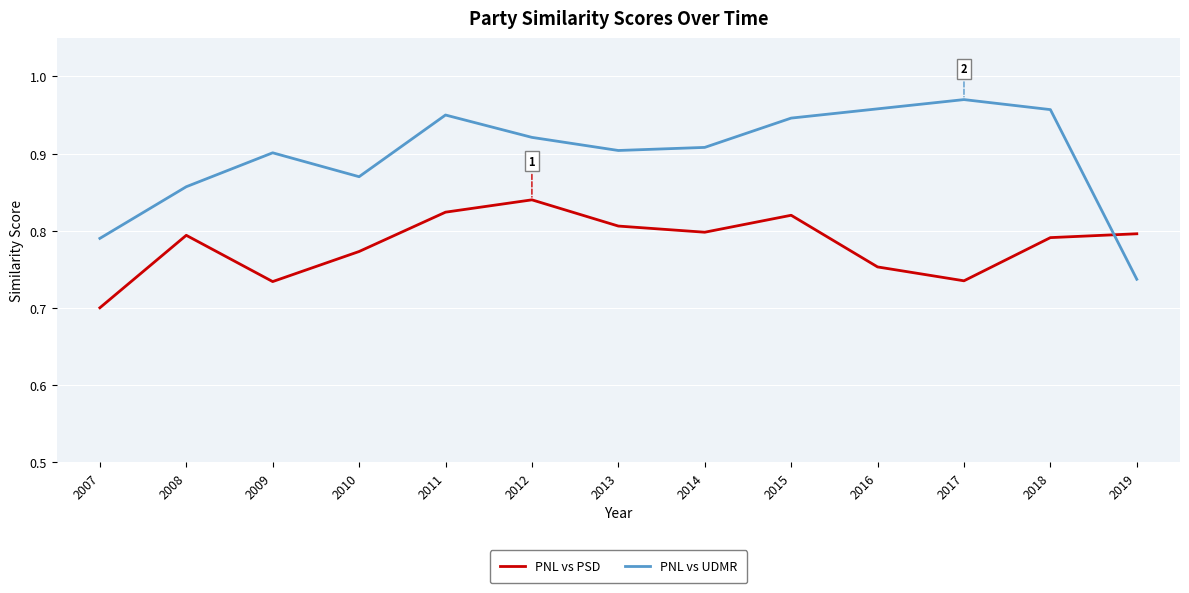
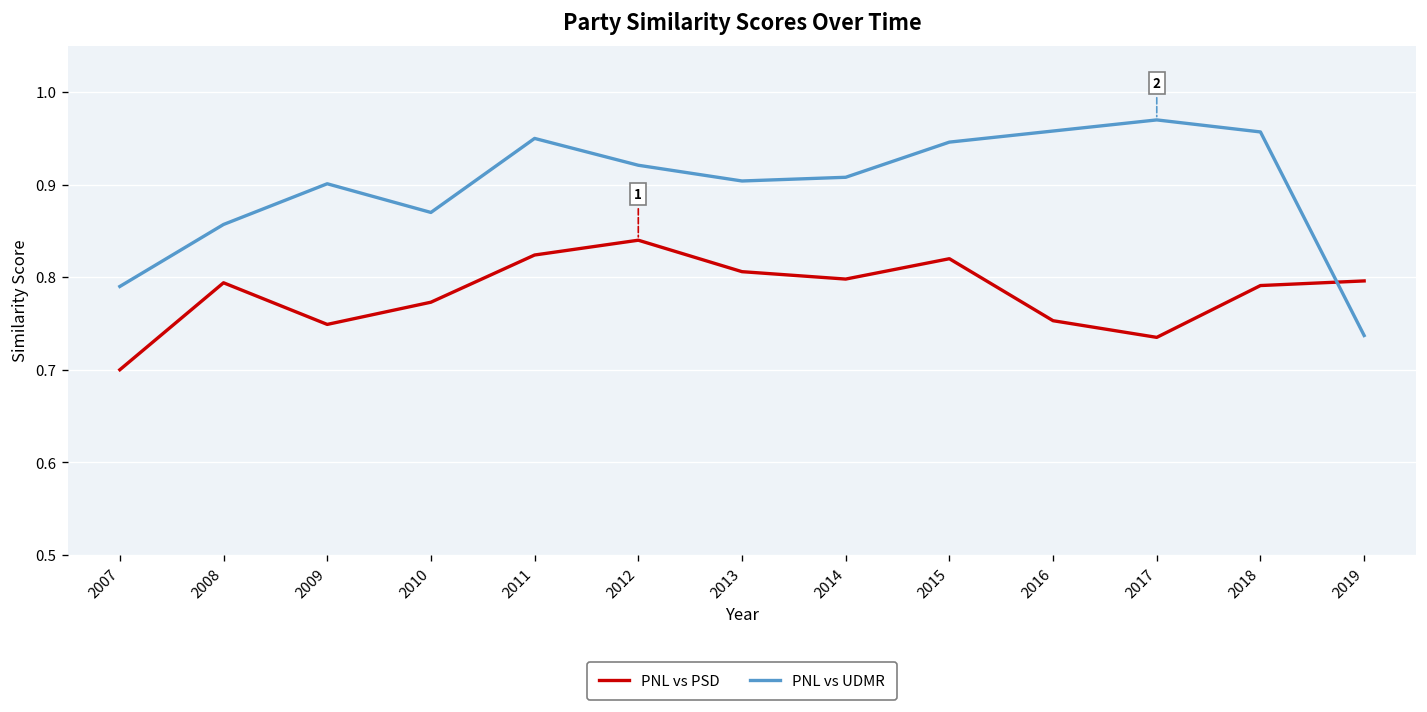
  {
    "PNL vs PSD": {
      "2007": 0.70,
      "2008": 0.79,
-     "2009": 0.73,
+     "2009": 0.75,
      "2010": 0.77,
      "2011": 0.82,
      "2013": 0.81,
      "2014": 0.80,
      "2015": 0.82,
      "2016": 0.75,
      "2017": 0.74,
      "2018": 0.79,
      "2019": 0.80
    },
    "PNL vs UDMR": {
      "2007": 0.79,
      "2008": 0.86,
      "2009": 0.90,
      "2010": 0.87,
      "2011": 0.95,
      "2013": 0.90,
      "2014": 0.91,
      "2015": 0.95,
      "2016": 0.96,
      "2018": 0.96,
      "2019": 0.74
    }
  }
